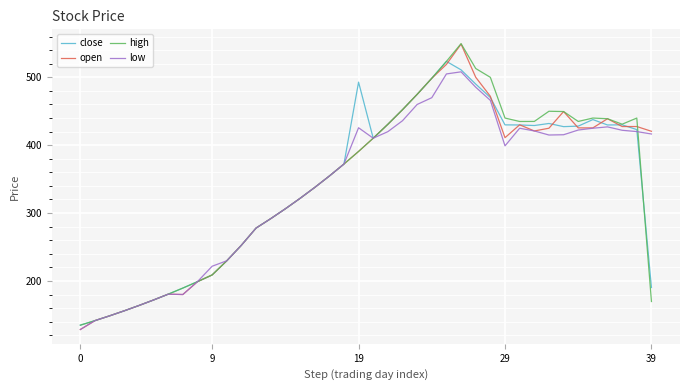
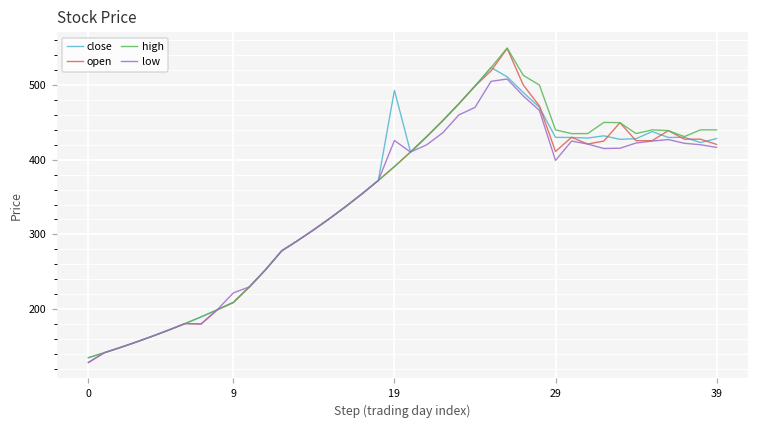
  {
    "close": {
      "19": 490,
      "29": 430,
-     "39": 190
+     "39": 430
    },
    "open": {
      "29": 410,
      "39": 420
    },
    "high": {
      "29": 440,
-     "39": 170
+     "39": 440
    },
    "low": {
      "9": 220,
      "19": 430,
      "29": 400,
      "39": 420
    }
  }
